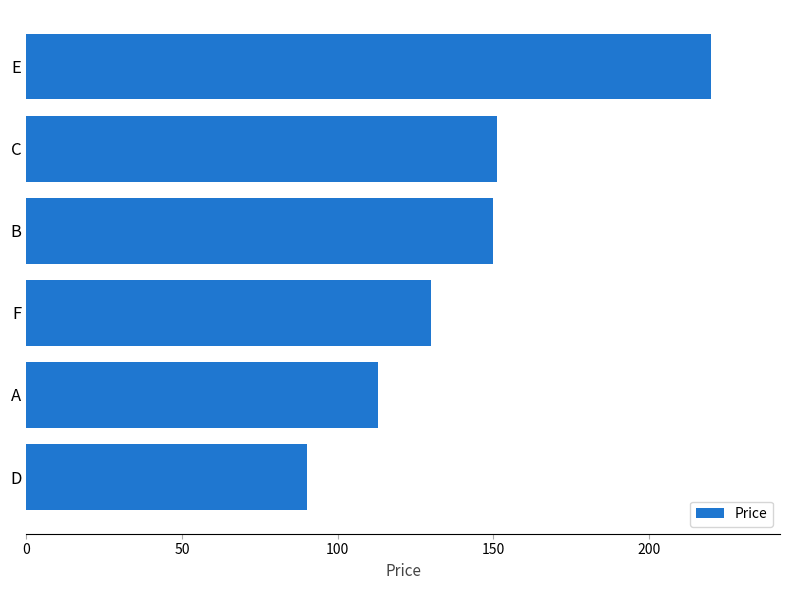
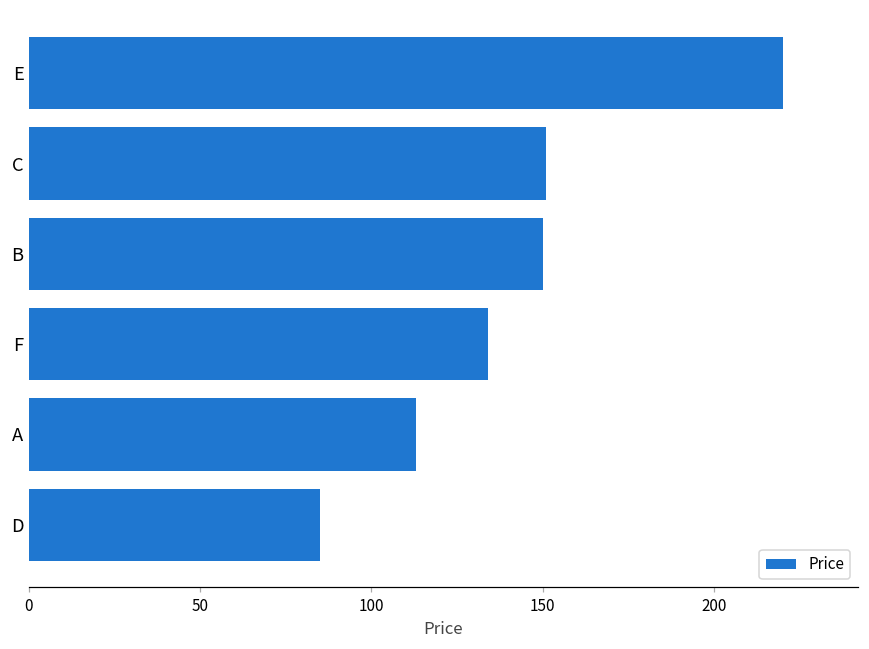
  {
    "E": 220,
    "C": 151,
    "B": 150,
-   "F": 130,
+   "F": 134,
    "A": 113,
-   "D": 90
+   "D": 85
  }
